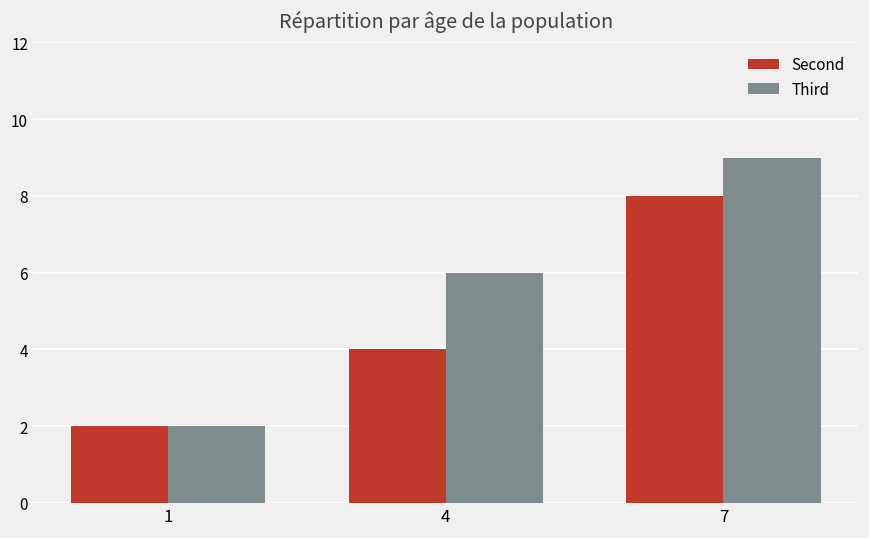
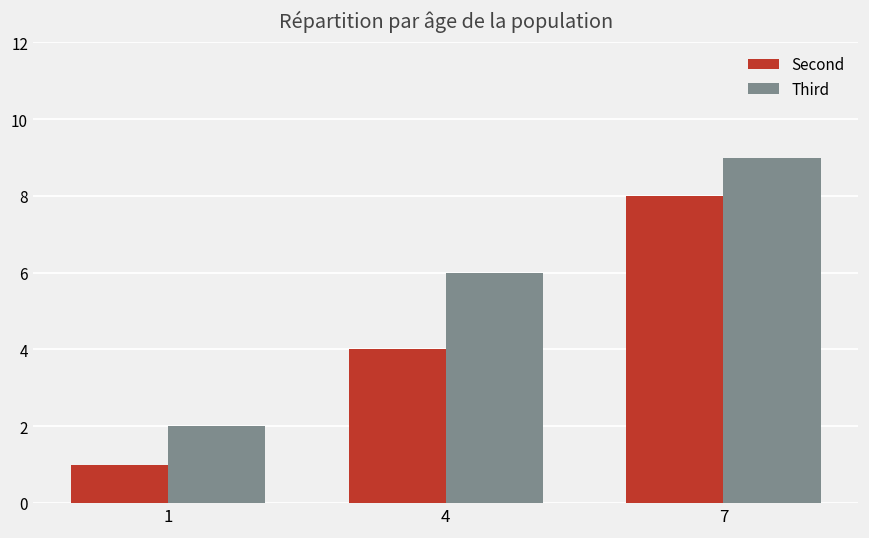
  {
    "Second": {
-     "1": 2,
+     "1": 1,
      "4": 4,
      "7": 8
    },
    "Third": {
      "1": 2,
      "4": 6,
      "7": 9
    }
  }
